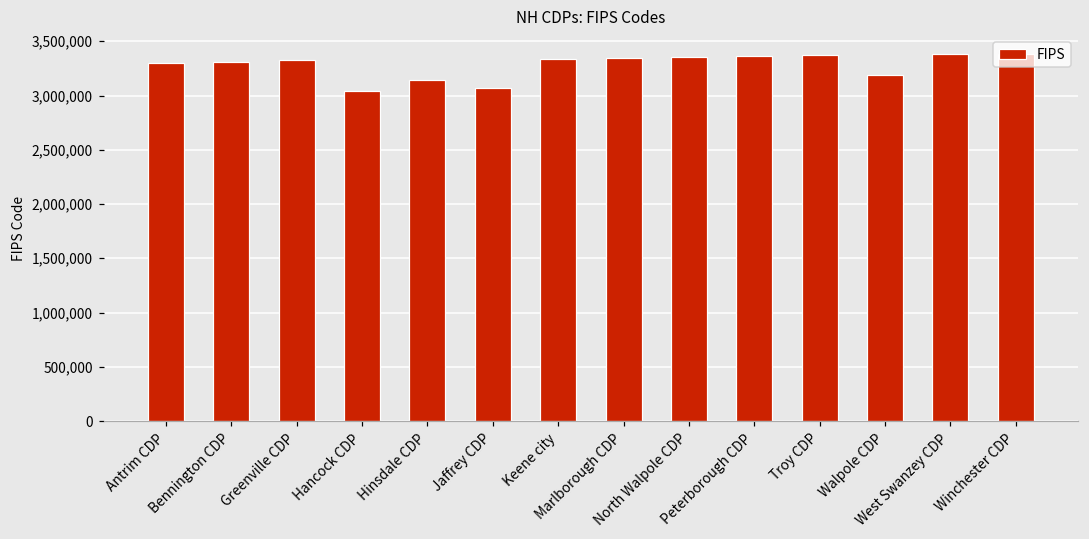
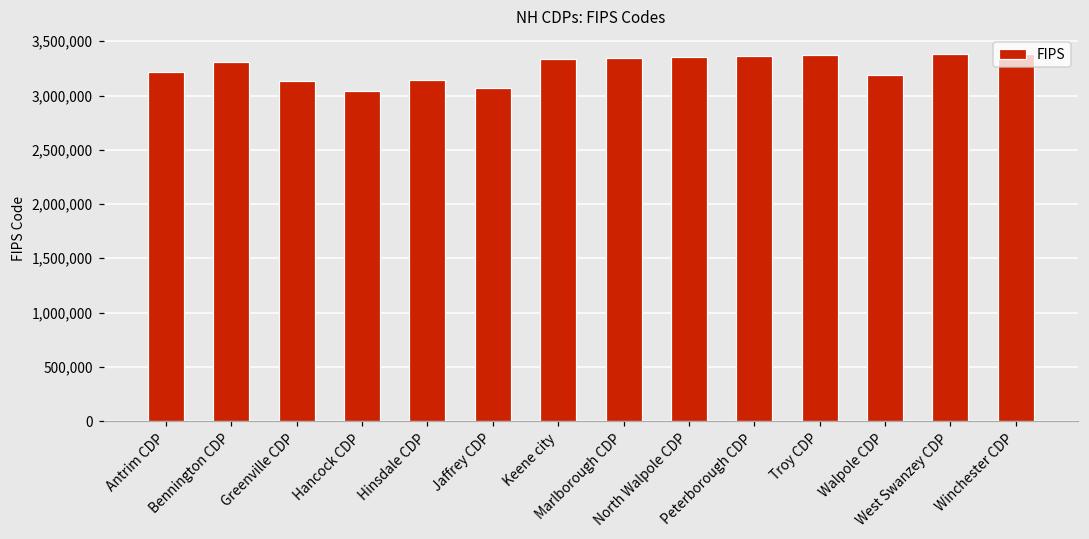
  {
-   "Antrim CDP": "3,300,000",
+   "Antrim CDP": "3,200,000",
    "Bennington CDP": "3,300,000",
-   "Greenville CDP": "3,300,000",
+   "Greenville CDP": "3,100,000",
    "Hancock CDP": "3,000,000",
    "Hinsdale CDP": "3,100,000",
    "Jaffrey CDP": "3,100,000",
    "Keene city": "3,300,000",
    "Marlborough CDP": "3,300,000",
    "North Walpole CDP": "3,400,000",
    "Peterborough CDP": "3,400,000",
    "Troy CDP": "3,400,000",
    "Walpole CDP": "3,200,000",
    "West Swanzey CDP": "3,400,000"
  }
